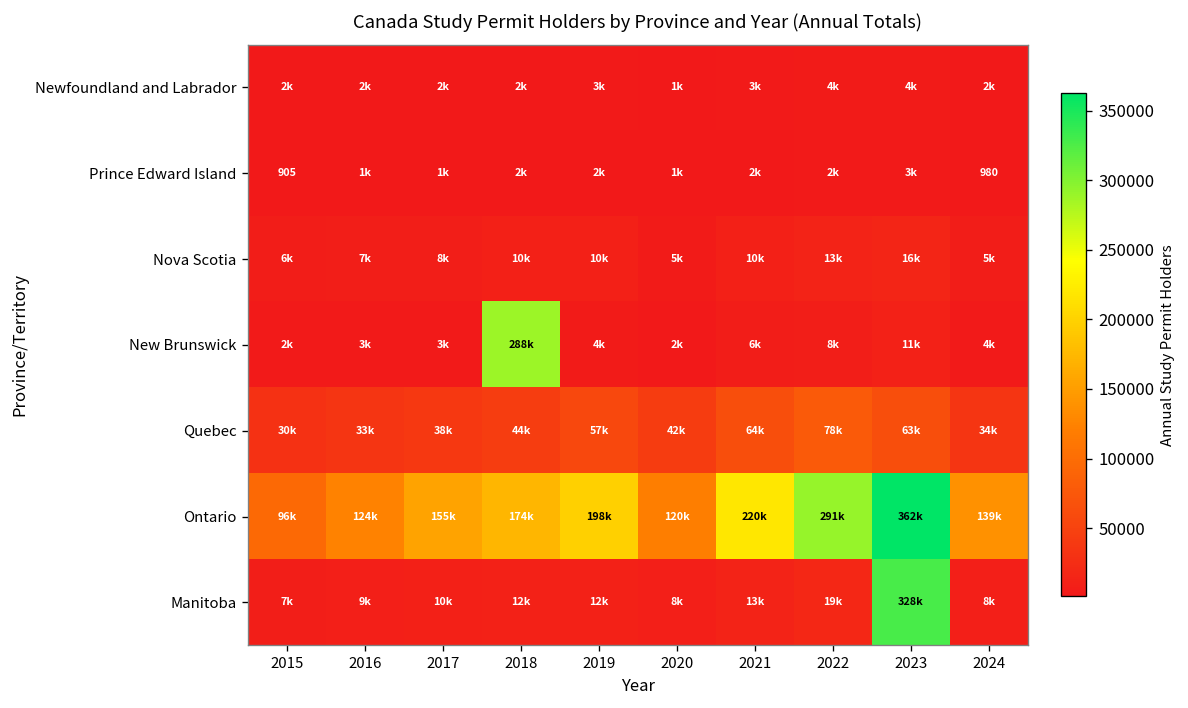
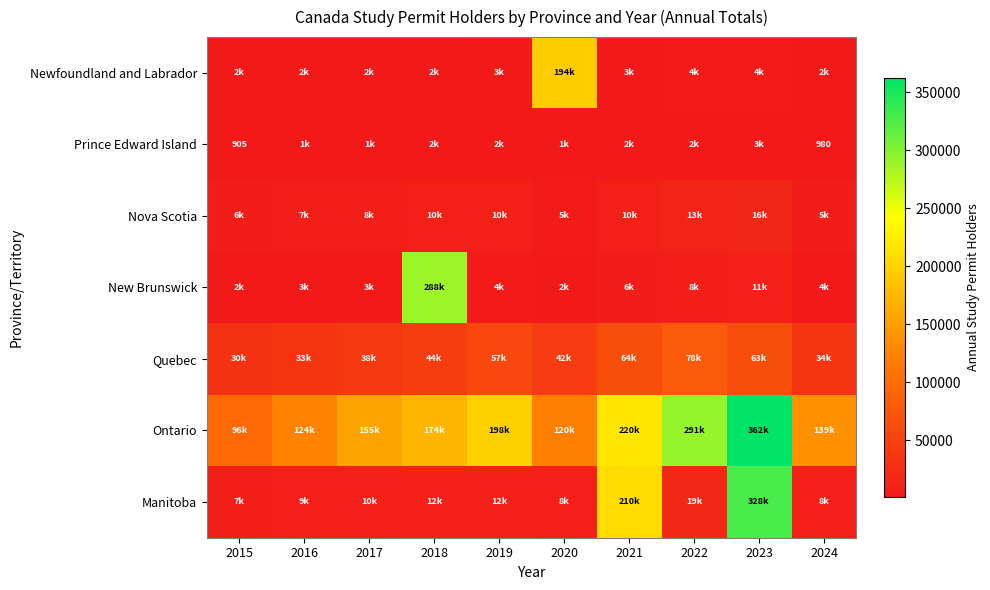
  {
    "Newfoundland and Labrador": {
      "2015": "2k",
      "2016": "2k",
      "2017": "2k",
      "2018": "2k",
      "2019": "3k",
-     "2020": "1k",
+     "2020": "194k",
      "2021": "3k",
      "2022": "4k",
      "2023": "4k",
      "2024": "2k"
    },
    "Prince Edward Island": {
      "2015": "905",
      "2016": "1k",
      "2017": "1k",
      "2018": "2k",
      "2019": "2k",
      "2020": "1k",
      "2021": "2k",
      "2022": "2k",
      "2023": "3k",
      "2024": "980"
    },
    "Nova Scotia": {
      "2015": "6k",
      "2016": "7k",
      "2017": "8k",
      "2018": "10k",
      "2019": "10k",
      "2020": "5k",
      "2021": "10k",
      "2022": "13k",
      "2023": "16k",
      "2024": "5k"
    },
    "New Brunswick": {
      "2015": "2k",
      "2016": "3k",
      "2017": "3k",
      "2018": "288k",
      "2019": "4k",
      "2020": "2k",
      "2021": "6k",
      "2022": "8k",
      "2023": "11k",
      "2024": "4k"
    },
    "Quebec": {
      "2015": "30k",
      "2016": "33k",
      "2017": "38k",
      "2018": "44k",
      "2019": "57k",
      "2020": "42k",
      "2021": "64k",
      "2022": "78k",
      "2023": "63k",
      "2024": "34k"
    },
    "Ontario": {
      "2015": "96k",
      "2016": "124k",
      "2017": "155k",
      "2018": "174k",
      "2019": "198k",
      "2020": "120k",
      "2021": "220k",
      "2022": "291k",
      "2023": "362k",
      "2024": "139k"
    },
    "Manitoba": {
      "2015": "7k",
      "2016": "9k",
      "2017": "10k",
      "2018": "12k",
      "2019": "12k",
      "2020": "8k",
-     "2021": "13k",
+     "2021": "210k",
      "2022": "19k",
      "2023": "328k",
      "2024": "8k"
    }
  }
